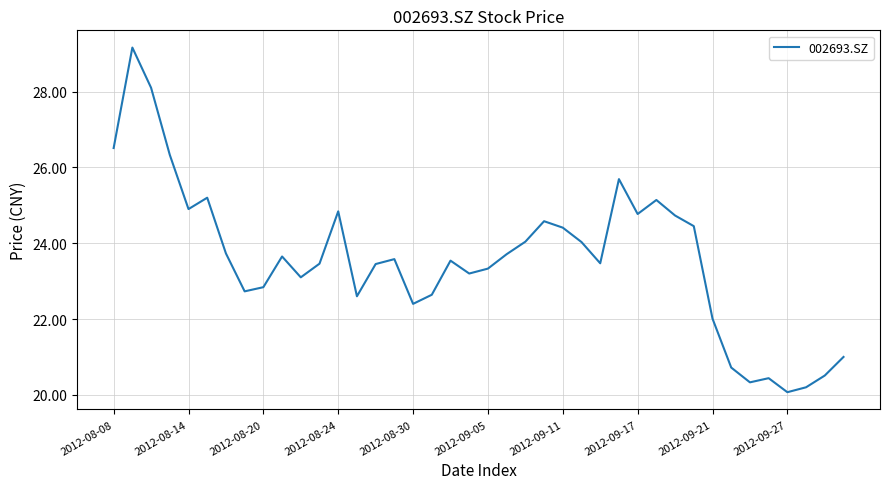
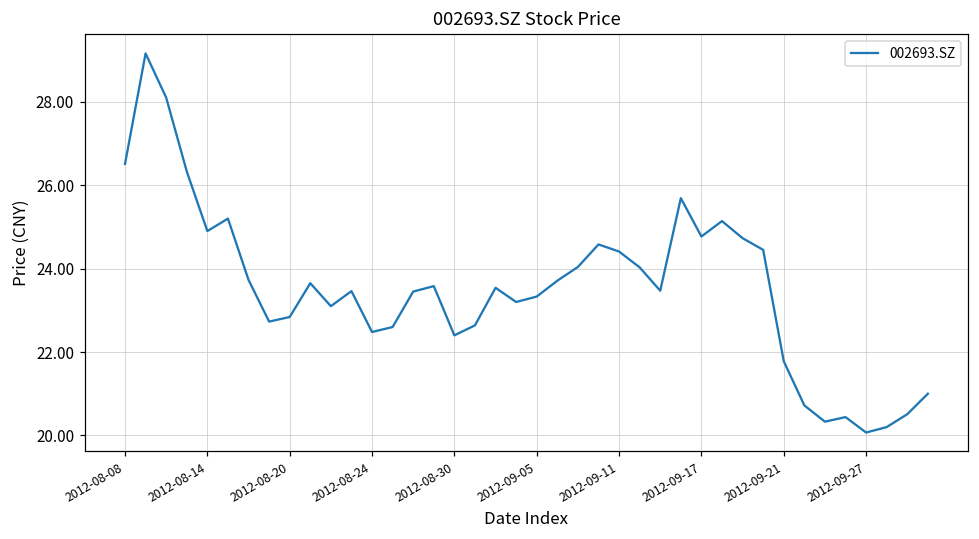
  {
    "2012-08-08": 26.5,
    "2012-08-14": 24.9,
    "2012-08-20": 22.8,
-   "2012-08-24": 24.8,
+   "2012-08-24": 22.5,
    "2012-08-30": 22.4,
    "2012-09-05": 23.3,
    "2012-09-11": 24.4,
    "2012-09-17": 24.8,
-   "2012-09-21": 22.0,
+   "2012-09-21": 21.8,
    "2012-09-27": 20.1
  }
